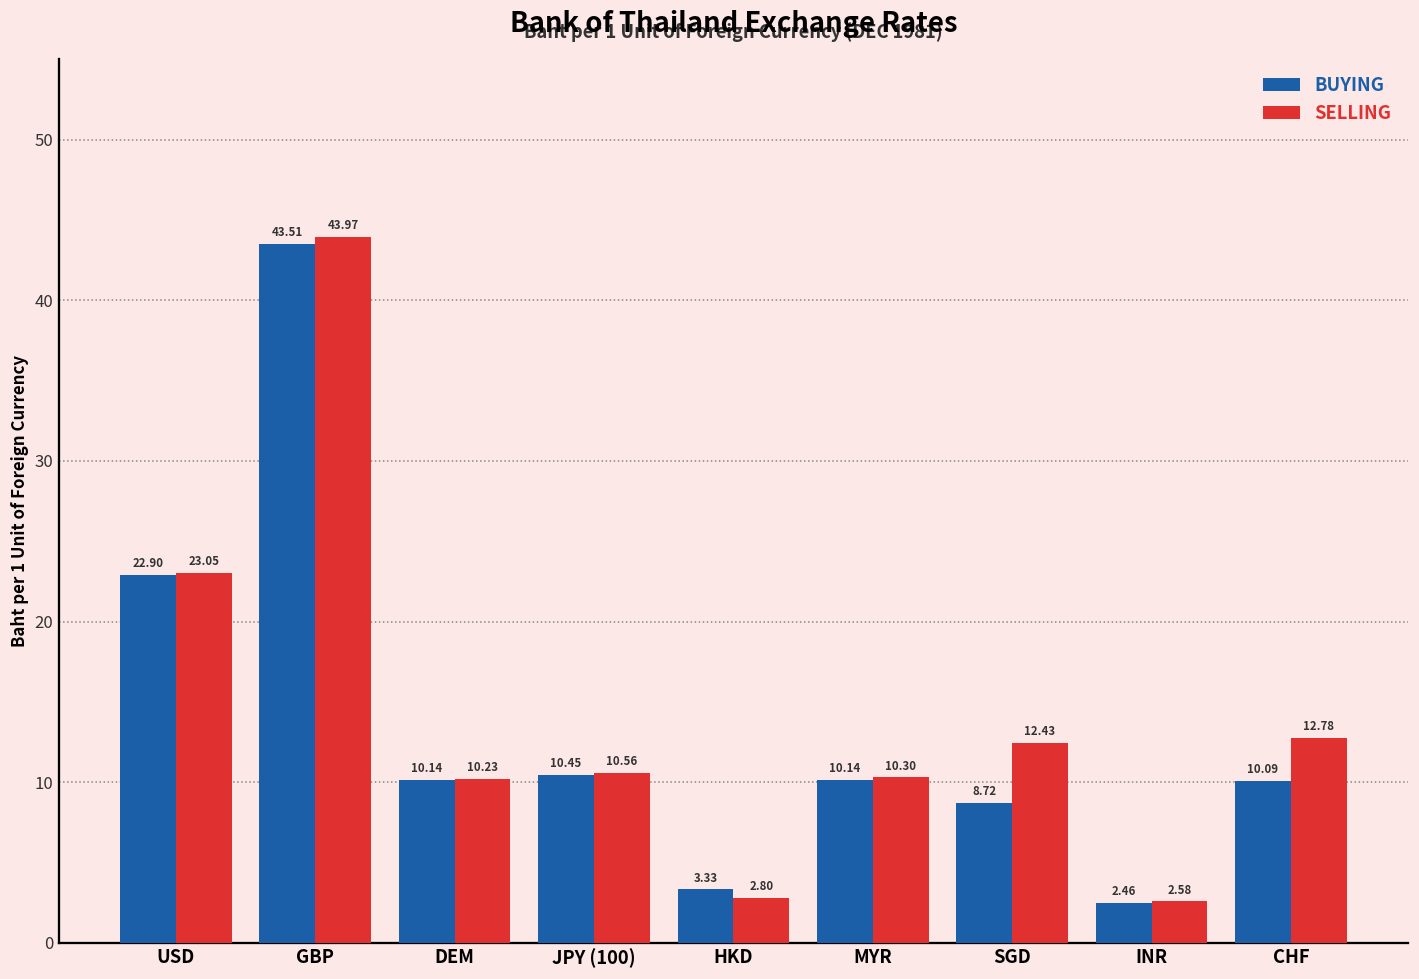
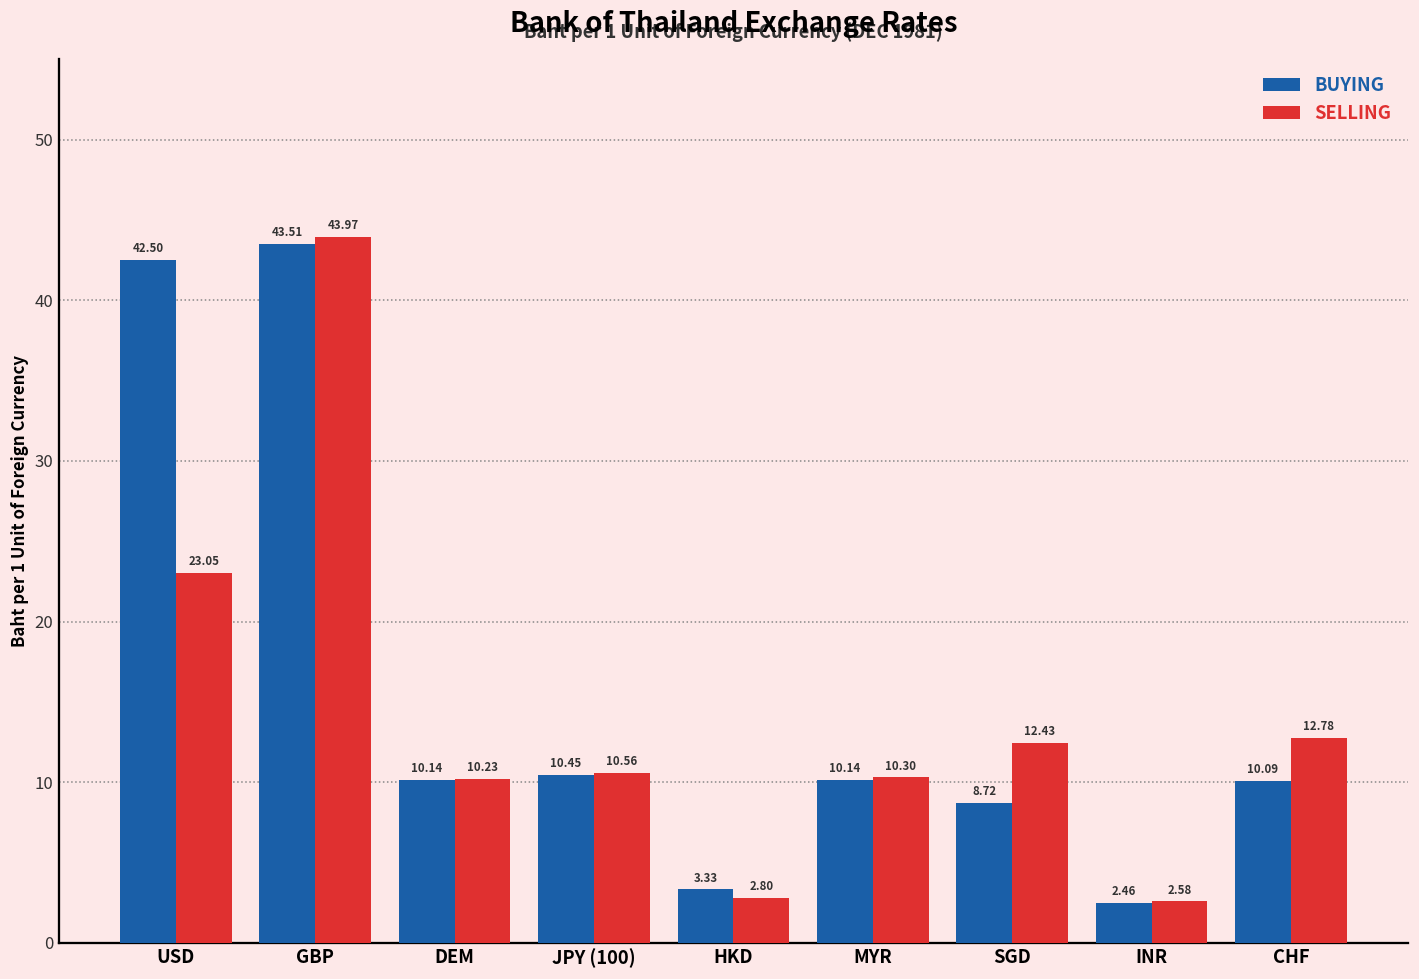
  {
    "BUYING": {
-     "USD": 22.90,
+     "USD": 42.50,
      "GBP": 43.51,
      "DEM": 10.14,
      "JPY (100)": 10.45,
      "HKD": 3.33,
      "MYR": 10.14,
      "SGD": 8.72,
      "INR": 2.46,
      "CHF": 10.09
    },
    "SELLING": {
      "USD": 23.05,
      "GBP": 43.97,
      "DEM": 10.23,
      "JPY (100)": 10.56,
      "HKD": 2.80,
      "MYR": 10.30,
      "SGD": 12.43,
      "INR": 2.58,
      "CHF": 12.78
    }
  }
